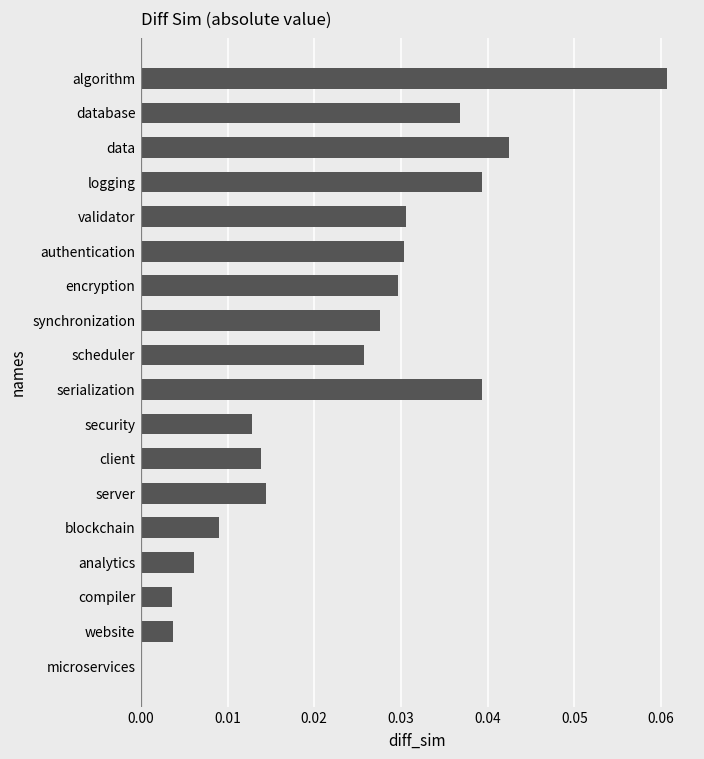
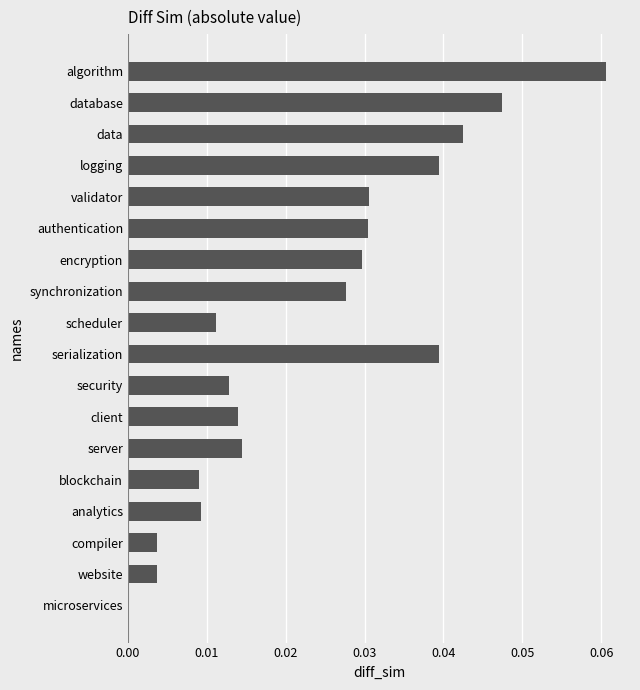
  {
    "algorithm": 0.061,
-   "database": 0.037,
+   "database": 0.047,
    "data": 0.042,
    "logging": 0.039,
    "validator": 0.031,
    "authentication": 0.030,
    "encryption": 0.030,
    "synchronization": 0.028,
-   "scheduler": 0.026,
+   "scheduler": 0.011,
    "serialization": 0.039,
    "security": 0.013,
    "client": 0.014,
    "server": 0.014,
    "blockchain": 0.009,
-   "analytics": 0.006,
+   "analytics": 0.009,
    "compiler": 0.004,
    "website": 0.004
  }
